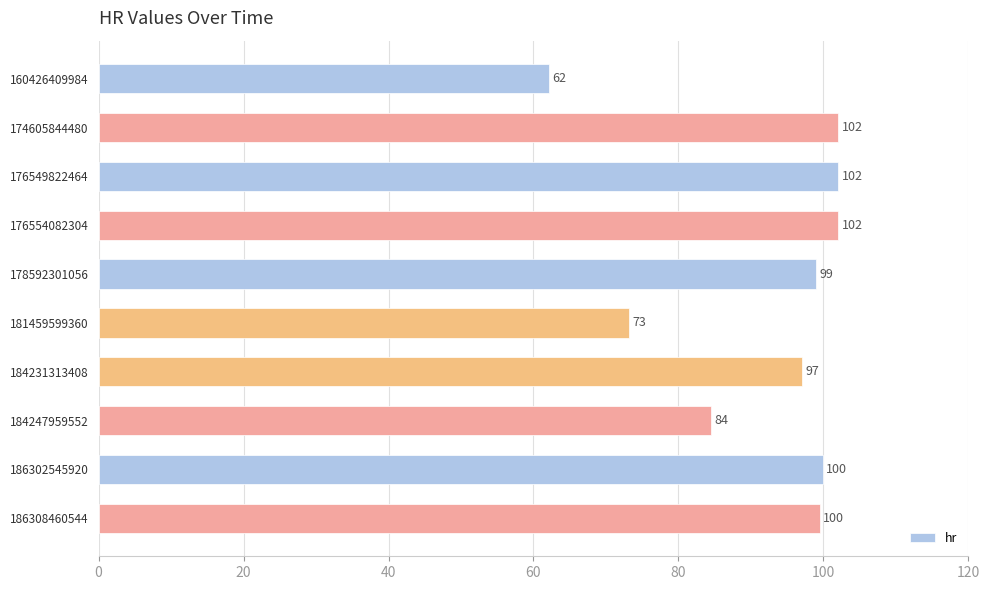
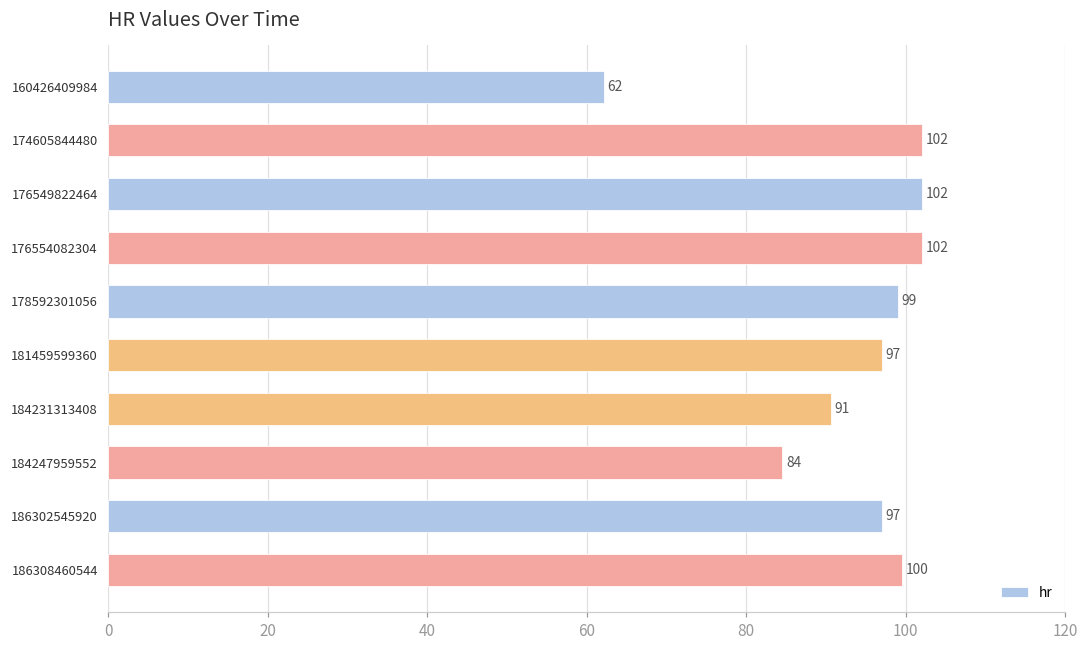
  {
    "160426409984": 62,
    "174605844480": 102,
    "176549822464": 102,
    "176554082304": 102,
    "178592301056": 99,
-   "181459599360": 73,
-   "184231313408": 97,
+   "181459599360": 97,
+   "184231313408": 91,
    "184247959552": 84,
-   "186302545920": 100,
+   "186302545920": 97,
    "186308460544": 100
  }
